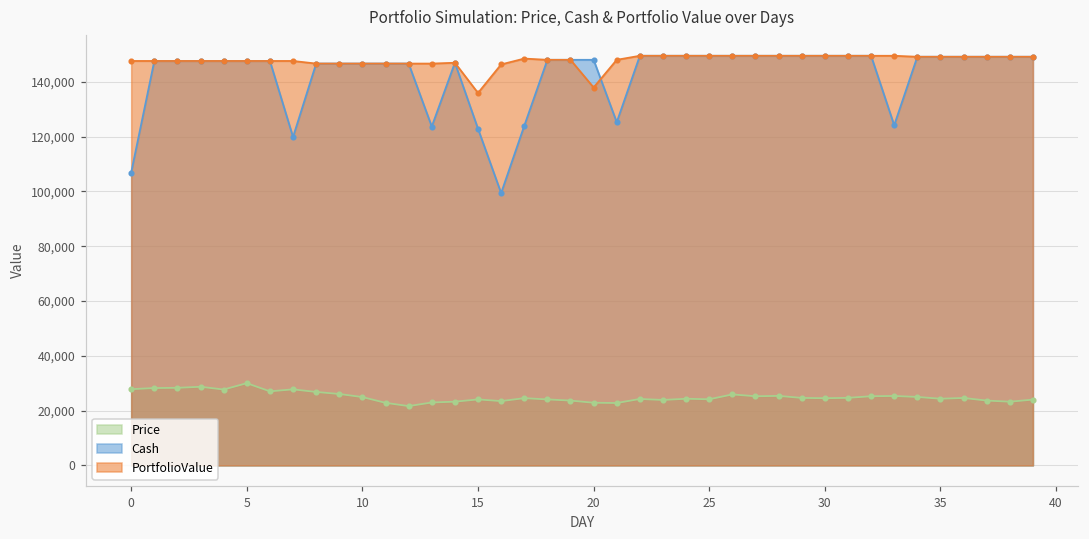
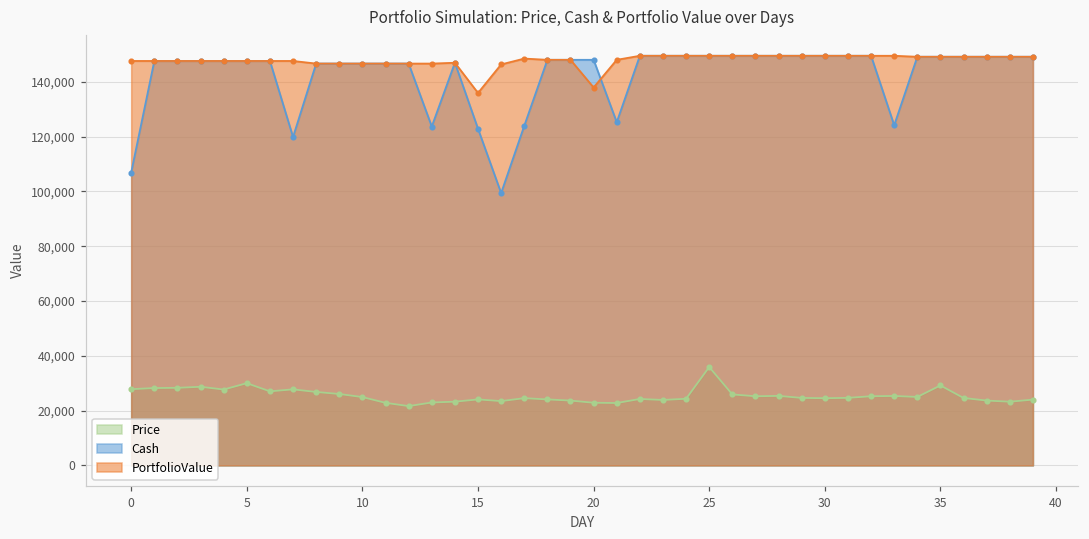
  {
    "Price": {
      "0": "28,000",
      "5": "30,000",
      "10": "25,000",
      "15": "24,000",
      "20": "23,000",
-     "25": "24,000",
+     "25": "36,000",
      "30": "25,000",
-     "35": "24,000"
+     "35": "29,000"
    },
    "Cash": {
      "0": "107,000",
      "15": "123,000",
      "20": "148,000"
    },
    "PortfolioValue": {
      "0": "148,000",
      "15": "136,000",
      "20": "138,000"
    }
  }
